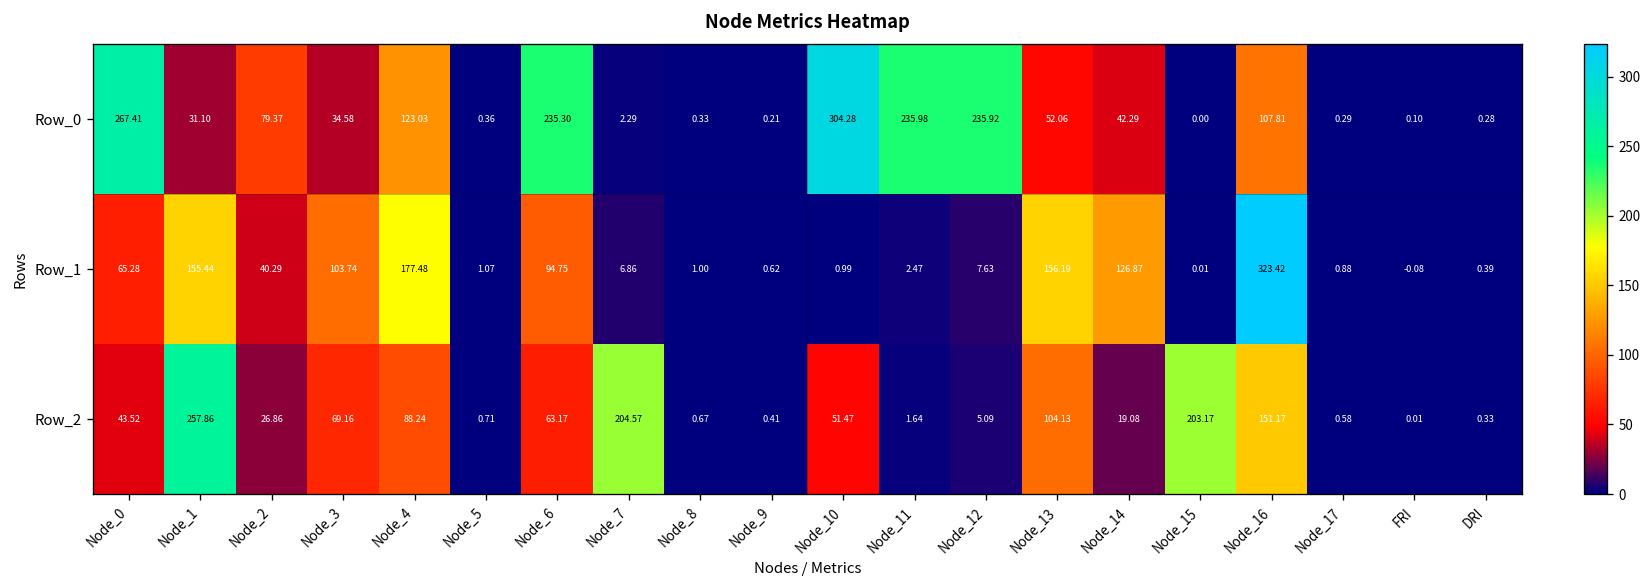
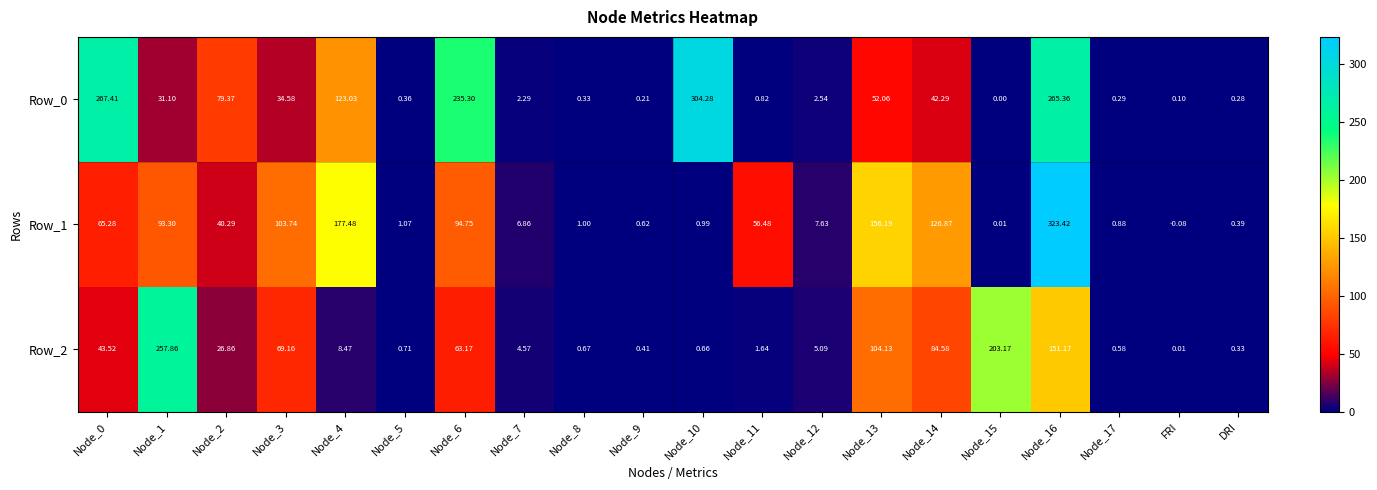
  {
    "Row_0": {
      "Node_0": 267.41,
      "Node_1": 31.10,
      "Node_2": 79.37,
      "Node_3": 34.58,
      "Node_4": 123.03,
      "Node_5": 0.36,
      "Node_6": 235.30,
      "Node_7": 2.29,
      "Node_8": 0.33,
      "Node_9": 0.21,
      "Node_10": 304.28,
-     "Node_11": 235.98,
-     "Node_12": 235.92,
+     "Node_11": 0.82,
+     "Node_12": 2.54,
      "Node_13": 52.06,
      "Node_14": 42.29,
      "Node_15": 0.00,
-     "Node_16": 107.81,
+     "Node_16": 265.36,
      "Node_17": 0.29,
      "FRI": 0.10,
      "DRI": 0.28
    },
    "Row_1": {
      "Node_0": 65.28,
-     "Node_1": 155.44,
+     "Node_1": 93.30,
      "Node_2": 40.29,
      "Node_3": 103.74,
      "Node_4": 177.48,
      "Node_5": 1.07,
      "Node_6": 94.75,
      "Node_7": 6.86,
      "Node_8": 1.00,
      "Node_9": 0.62,
      "Node_10": 0.99,
-     "Node_11": 2.47,
+     "Node_11": 56.48,
      "Node_12": 7.63,
      "Node_13": 156.19,
      "Node_14": 126.87,
      "Node_15": 0.01,
      "Node_16": 323.42,
      "Node_17": 0.88,
      "FRI": -0.08,
      "DRI": 0.39
    },
    "Row_2": {
      "Node_0": 43.52,
      "Node_1": 257.86,
      "Node_2": 26.86,
      "Node_3": 69.16,
-     "Node_4": 88.24,
+     "Node_4": 8.47,
      "Node_5": 0.71,
      "Node_6": 63.17,
-     "Node_7": 204.57,
+     "Node_7": 4.57,
      "Node_8": 0.67,
      "Node_9": 0.41,
-     "Node_10": 51.47,
+     "Node_10": 0.66,
      "Node_11": 1.64,
      "Node_12": 5.09,
      "Node_13": 104.13,
-     "Node_14": 19.08,
+     "Node_14": 84.58,
      "Node_15": 203.17,
      "Node_16": 151.17,
      "Node_17": 0.58,
      "FRI": 0.01,
      "DRI": 0.33
    }
  }
